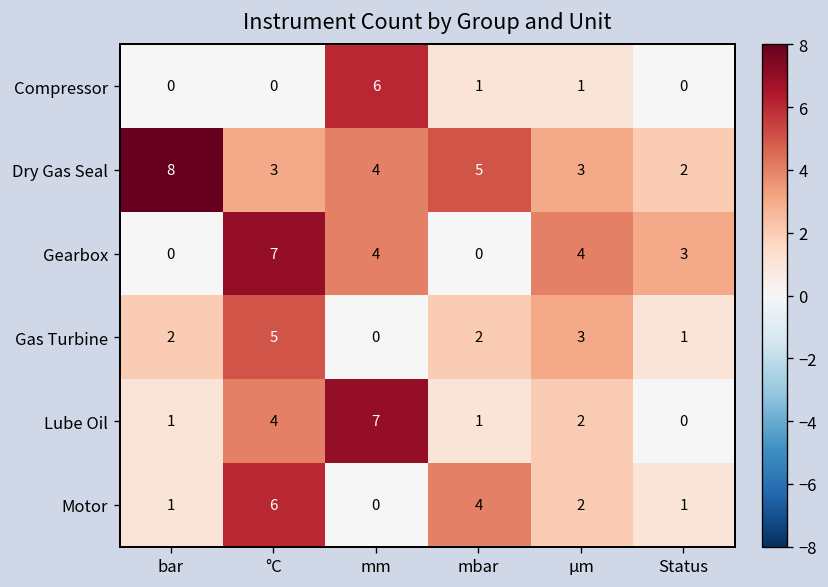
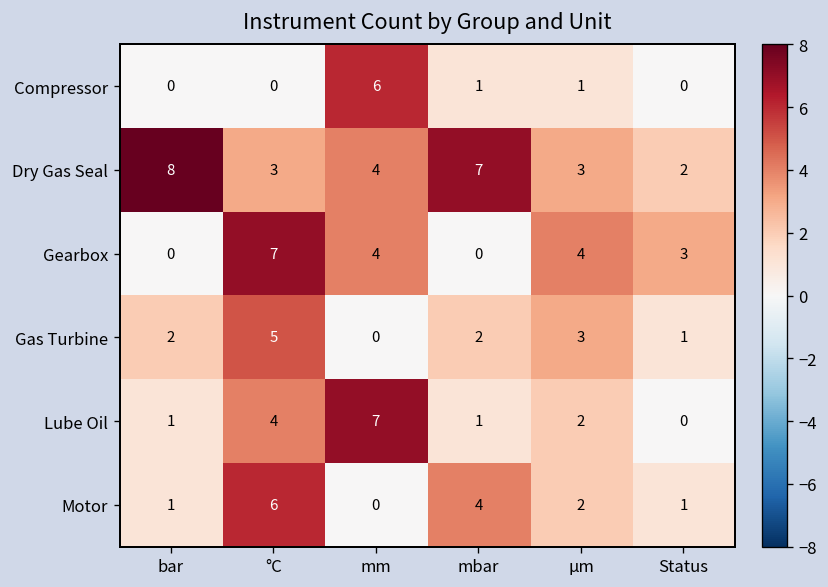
  {
    "Compressor": {
      "bar": 0,
      "°C": 0,
      "mm": 6,
      "mbar": 1,
      "μm": 1,
      "Status": 0
    },
    "Dry Gas Seal": {
      "bar": 8,
      "°C": 3,
      "mm": 4,
-     "mbar": 5,
+     "mbar": 7,
      "μm": 3,
      "Status": 2
    },
    "Gearbox": {
      "bar": 0,
      "°C": 7,
      "mm": 4,
      "mbar": 0,
      "μm": 4,
      "Status": 3
    },
    "Gas Turbine": {
      "bar": 2,
      "°C": 5,
      "mm": 0,
      "mbar": 2,
      "μm": 3,
      "Status": 1
    },
    "Lube Oil": {
      "bar": 1,
      "°C": 4,
      "mm": 7,
      "mbar": 1,
      "μm": 2,
      "Status": 0
    },
    "Motor": {
      "bar": 1,
      "°C": 6,
      "mm": 0,
      "mbar": 4,
      "μm": 2,
      "Status": 1
    }
  }
